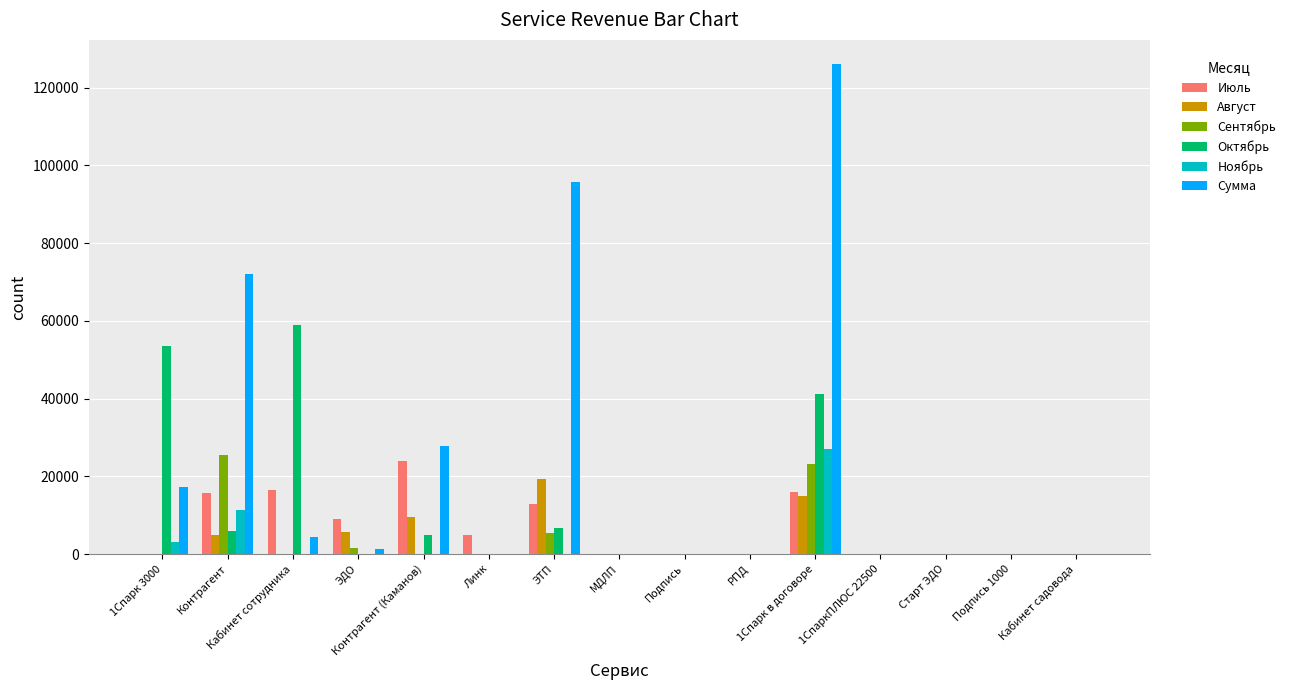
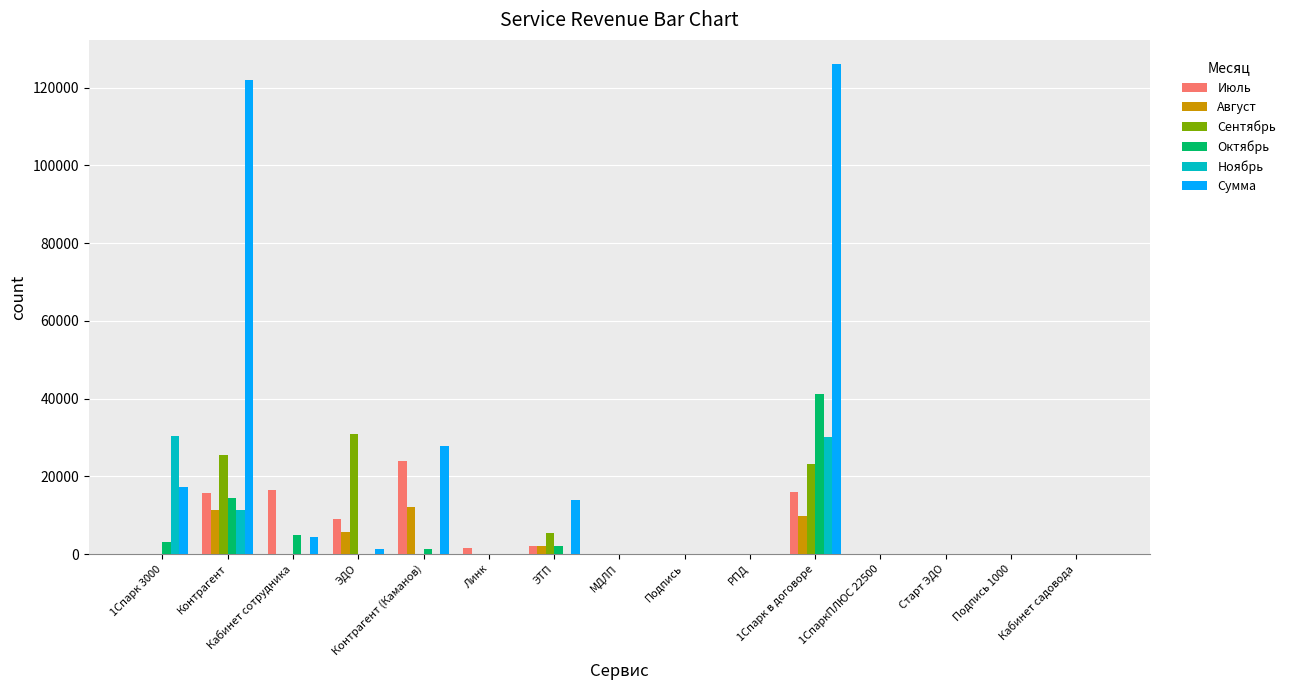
  {
    "Июль": {
      "1Спарк 3000": 0,
      "Контрагент": 16000,
      "Кабинет сотрудника": 17000,
      "ЭДО": 9000,
      "Контрагент (Каманов)": 24000,
-     "Линк": 5000,
-     "ЭТП": 13000,
+     "Линк": 2000,
+     "ЭТП": 2000,
      "МДЛП": 0,
      "Подпись": 0,
      "РПД": 0,
      "1Спарк в договоре": 16000,
      "1СпаркПЛЮС 22500": 0,
      "Старт ЭДО": 0,
      "Подпись 1000": 0,
      "Кабинет садовода": 0
    },
    "Август": {
      "1Спарк 3000": 0,
-     "Контрагент": 5000,
+     "Контрагент": 11000,
      "Кабинет сотрудника": 0,
      "ЭДО": 6000,
-     "Контрагент (Каманов)": 10000,
+     "Контрагент (Каманов)": 12000,
      "Линк": 0,
-     "ЭТП": 19000,
+     "ЭТП": 2000,
      "МДЛП": 0,
      "Подпись": 0,
      "РПД": 0,
-     "1Спарк в договоре": 15000,
+     "1Спарк в договоре": 10000,
      "1СпаркПЛЮС 22500": 0,
      "Старт ЭДО": 0,
      "Подпись 1000": 0,
      "Кабинет садовода": 0
    },
    "Сентябрь": {
      "1Спарк 3000": 0,
      "Контрагент": 25000,
      "Кабинет сотрудника": 0,
-     "ЭДО": 2000,
+     "ЭДО": 31000,
      "Контрагент (Каманов)": 0,
      "Линк": 0,
      "ЭТП": 5000,
      "МДЛП": 0,
      "Подпись": 0,
      "РПД": 0,
      "1Спарк в договоре": 23000,
      "1СпаркПЛЮС 22500": 0,
      "Старт ЭДО": 0,
      "Подпись 1000": 0,
      "Кабинет садовода": 0
    },
    "Октябрь": {
-     "1Спарк 3000": 54000,
-     "Контрагент": 6000,
-     "Кабинет сотрудника": 59000,
+     "1Спарк 3000": 3000,
+     "Контрагент": 14000,
+     "Кабинет сотрудника": 5000,
      "ЭДО": 0,
-     "Контрагент (Каманов)": 5000,
+     "Контрагент (Каманов)": 1000,
      "Линк": 0,
-     "ЭТП": 7000,
+     "ЭТП": 2000,
      "МДЛП": 0,
      "Подпись": 0,
      "РПД": 0,
      "1Спарк в договоре": 41000,
      "1СпаркПЛЮС 22500": 0,
      "Старт ЭДО": 0,
      "Подпись 1000": 0,
      "Кабинет садовода": 0
    },
    "Ноябрь": {
-     "1Спарк 3000": 3000,
+     "1Спарк 3000": 30000,
      "Контрагент": 11000,
      "Кабинет сотрудника": 0,
      "ЭДО": 0,
      "Контрагент (Каманов)": 0,
      "Линк": 0,
      "ЭТП": 0,
      "МДЛП": 0,
      "Подпись": 0,
      "РПД": 0,
-     "1Спарк в договоре": 27000,
+     "1Спарк в договоре": 30000,
      "1СпаркПЛЮС 22500": 0,
      "Старт ЭДО": 0,
      "Подпись 1000": 0,
      "Кабинет садовода": 0
    },
    "Сумма": {
      "1Спарк 3000": 17000,
-     "Контрагент": 72000,
+     "Контрагент": 122000,
      "Кабинет сотрудника": 4000,
      "ЭДО": 1000,
      "Контрагент (Каманов)": 28000,
      "Линк": 0,
-     "ЭТП": 96000,
+     "ЭТП": 14000,
      "МДЛП": 0,
      "Подпись": 0,
      "РПД": 0,
      "1Спарк в договоре": 126000,
      "1СпаркПЛЮС 22500": 0,
      "Старт ЭДО": 0,
      "Подпись 1000": 0,
      "Кабинет садовода": 0
    }
  }
